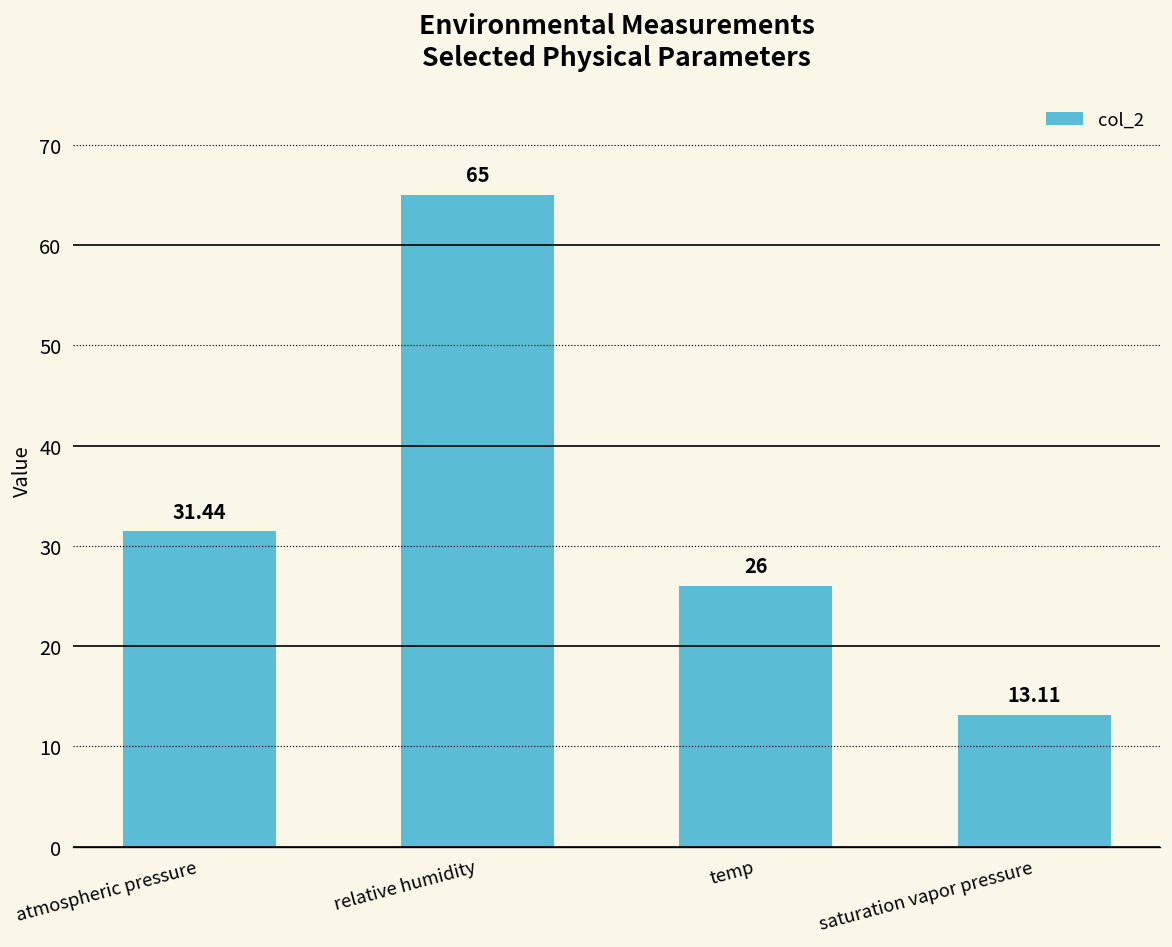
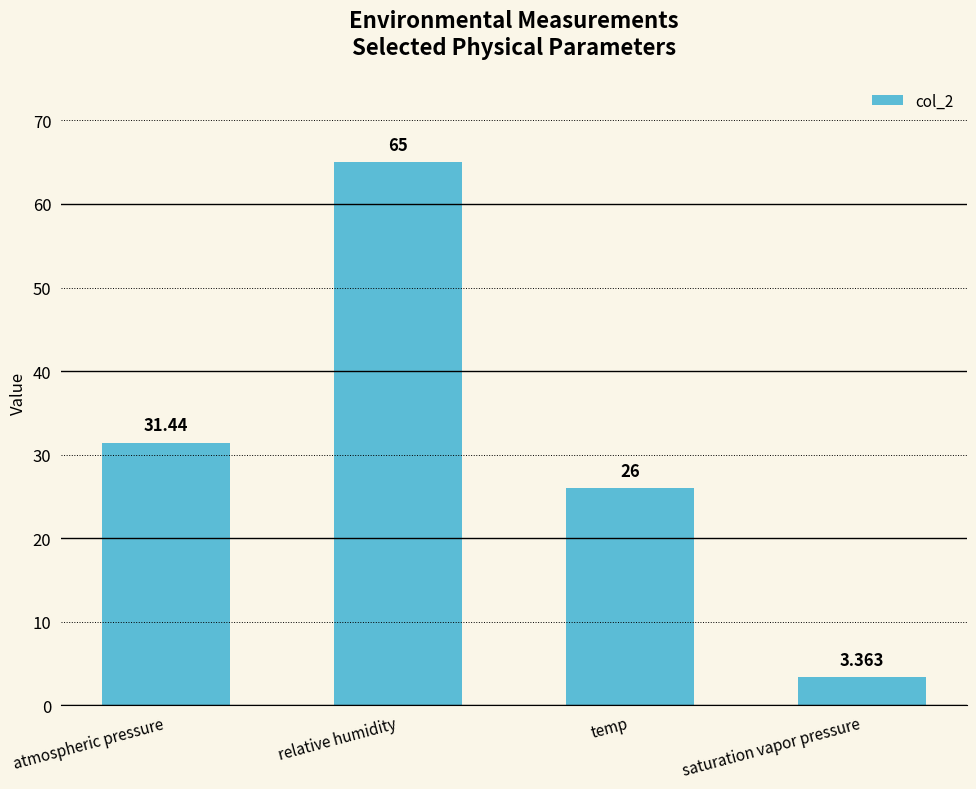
  {
    "atmospheric pressure": 31.44,
    "relative humidity": 65,
    "temp": 26,
-   "saturation vapor pressure": 13.11
+   "saturation vapor pressure": 3.363
  }
